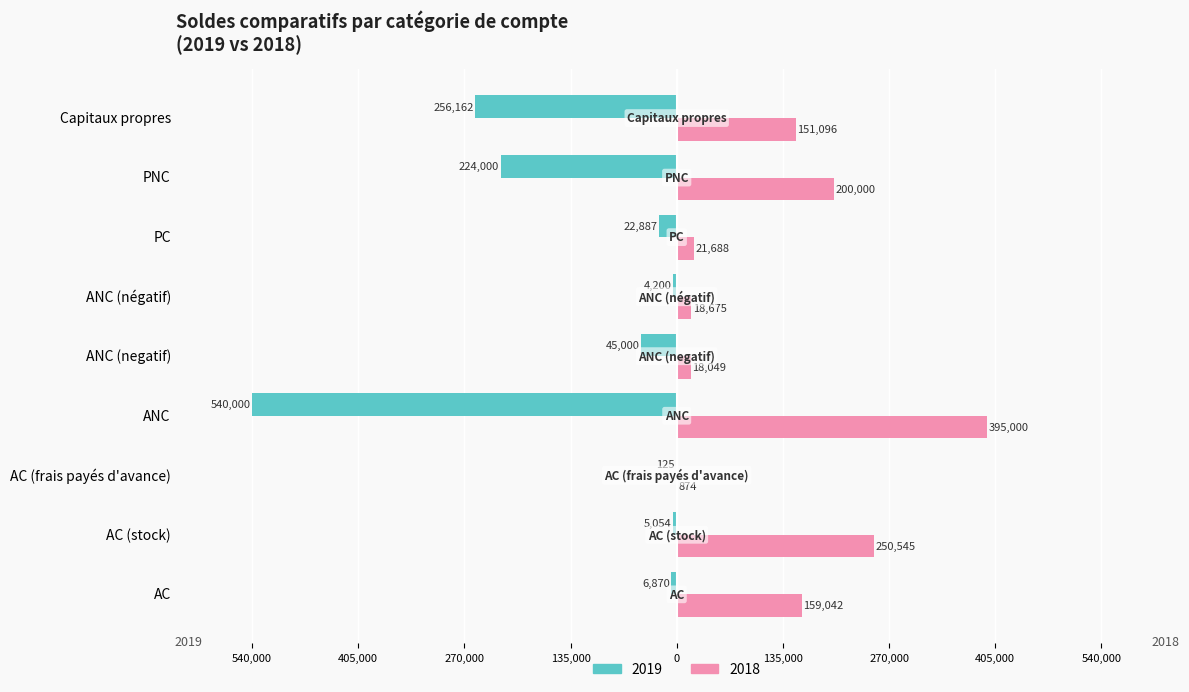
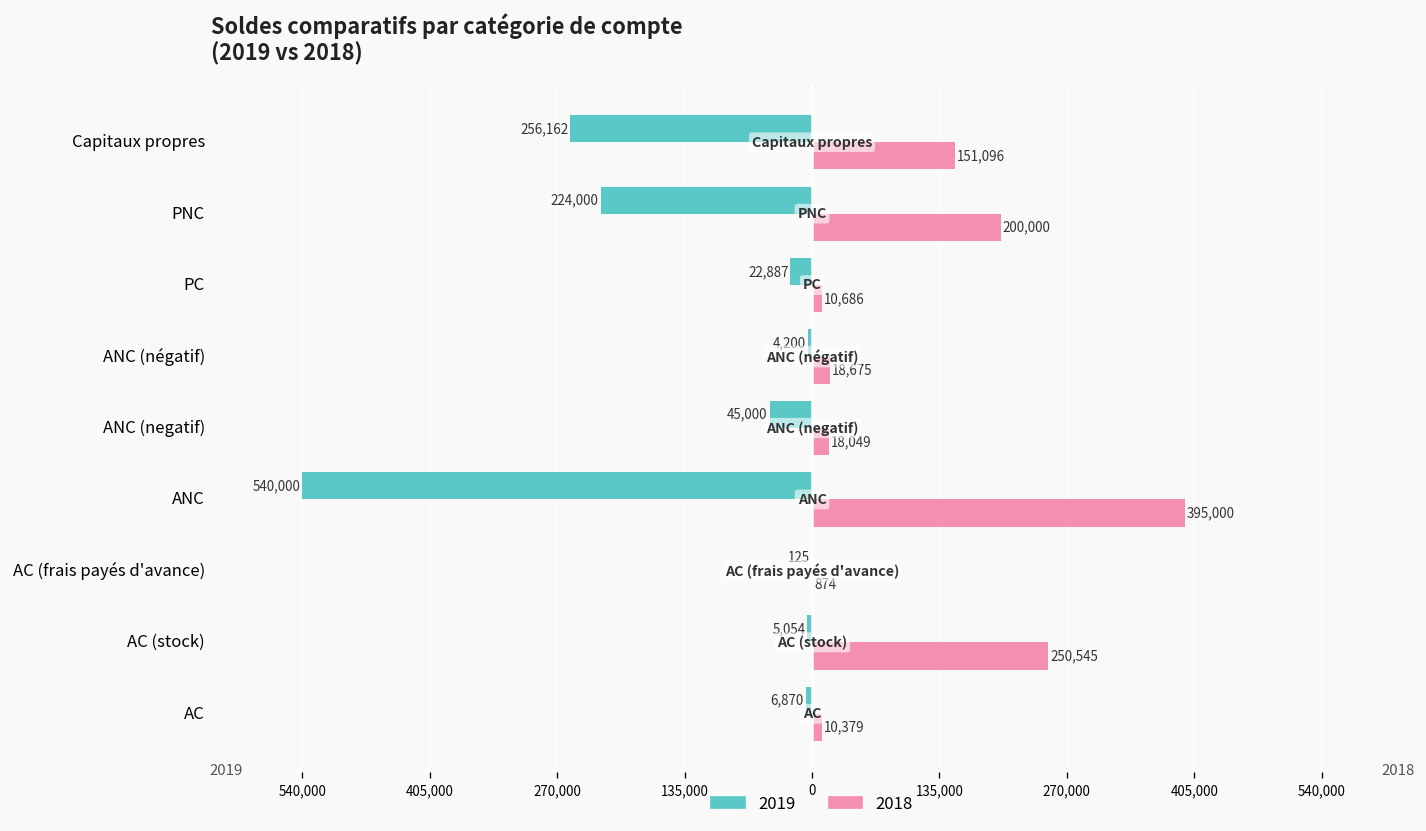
  {
    "2018": {
      "Capitaux propres": "151,096",
      "PNC": "200,000",
-     "PC": "21,688",
+     "PC": "10,686",
      "ANC": "395,000",
      "AC (stock)": "250,545",
-     "AC": "159,042"
+     "AC": "10,379"
    }
  }
